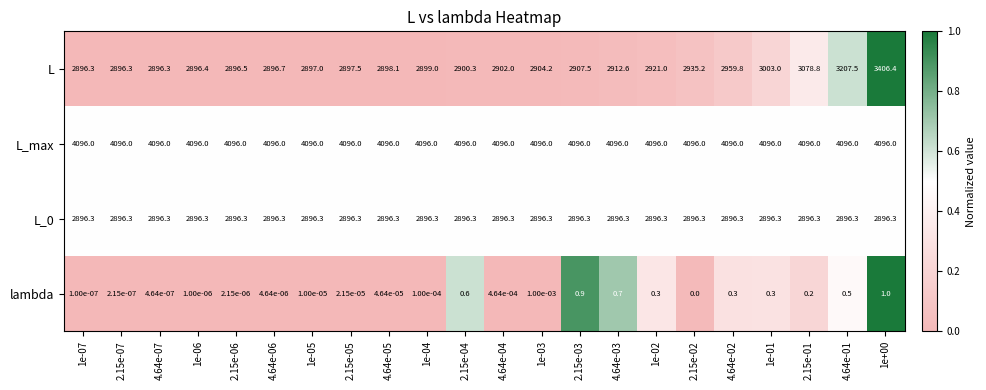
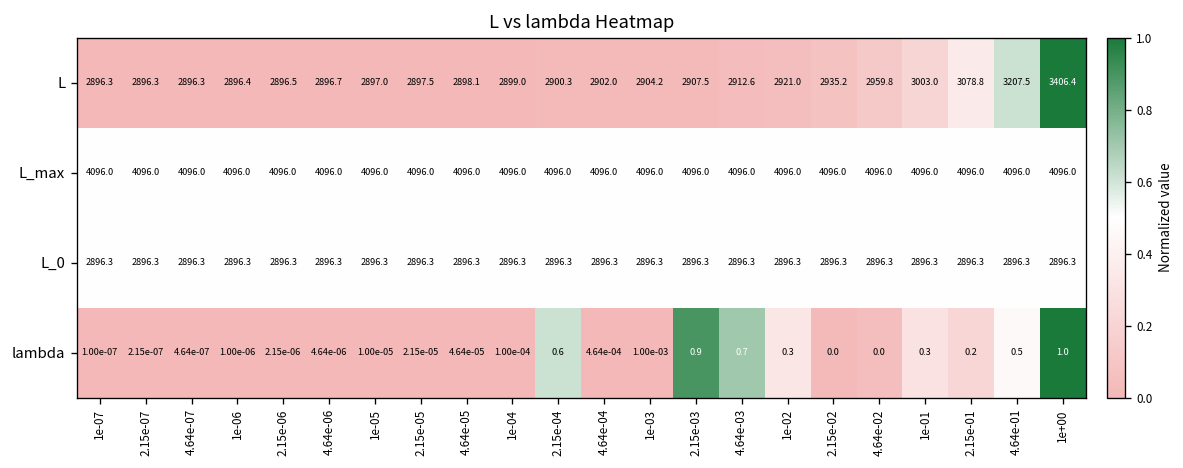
  {
    "L": {
      "1e-07": "2896.3",
      "2.15e-07": "2896.3",
      "4.64e-07": "2896.3",
      "1e-06": "2896.4",
      "2.15e-06": "2896.5",
      "4.64e-06": "2896.7",
      "1e-05": "2897.0",
      "2.15e-05": "2897.5",
      "4.64e-05": "2898.1",
      "1e-04": "2899.0",
      "2.15e-04": "2900.3",
      "4.64e-04": "2902.0",
      "1e-03": "2904.2",
      "2.15e-03": "2907.5",
      "4.64e-03": "2912.6",
      "1e-02": "2921.0",
      "2.15e-02": "2935.2",
      "4.64e-02": "2959.8",
      "1e-01": "3003.0",
      "2.15e-01": "3078.8",
      "4.64e-01": "3207.5",
      "1e+00": "3406.4"
    },
    "L_max": {
      "1e-07": "4096.0",
      "2.15e-07": "4096.0",
      "4.64e-07": "4096.0",
      "1e-06": "4096.0",
      "2.15e-06": "4096.0",
      "4.64e-06": "4096.0",
      "1e-05": "4096.0",
      "2.15e-05": "4096.0",
      "4.64e-05": "4096.0",
      "1e-04": "4096.0",
      "2.15e-04": "4096.0",
      "4.64e-04": "4096.0",
      "1e-03": "4096.0",
      "2.15e-03": "4096.0",
      "4.64e-03": "4096.0",
      "1e-02": "4096.0",
      "2.15e-02": "4096.0",
      "4.64e-02": "4096.0",
      "1e-01": "4096.0",
      "2.15e-01": "4096.0",
      "4.64e-01": "4096.0",
      "1e+00": "4096.0"
    },
    "L_0": {
      "1e-07": "2896.3",
      "2.15e-07": "2896.3",
      "4.64e-07": "2896.3",
      "1e-06": "2896.3",
      "2.15e-06": "2896.3",
      "4.64e-06": "2896.3",
      "1e-05": "2896.3",
      "2.15e-05": "2896.3",
      "4.64e-05": "2896.3",
      "1e-04": "2896.3",
      "2.15e-04": "2896.3",
      "4.64e-04": "2896.3",
      "1e-03": "2896.3",
      "2.15e-03": "2896.3",
      "4.64e-03": "2896.3",
      "1e-02": "2896.3",
      "2.15e-02": "2896.3",
      "4.64e-02": "2896.3",
      "1e-01": "2896.3",
      "2.15e-01": "2896.3",
      "4.64e-01": "2896.3",
      "1e+00": "2896.3"
    },
    "lambda": {
      "1e-07": "1.00e-07",
      "2.15e-07": "2.15e-07",
      "4.64e-07": "4.64e-07",
      "1e-06": "1.00e-06",
      "2.15e-06": "2.15e-06",
      "4.64e-06": "4.64e-06",
      "1e-05": "1.00e-05",
      "2.15e-05": "2.15e-05",
      "4.64e-05": "4.64e-05",
      "1e-04": "1.00e-04",
      "2.15e-04": "0.6",
      "4.64e-04": "4.64e-04",
      "1e-03": "1.00e-03",
      "2.15e-03": "0.9",
      "4.64e-03": "0.7",
      "1e-02": "0.3",
      "2.15e-02": "0.0",
-     "4.64e-02": "0.3",
+     "4.64e-02": "0.0",
      "1e-01": "0.3",
      "2.15e-01": "0.2",
      "4.64e-01": "0.5",
      "1e+00": "1.0"
    }
  }
